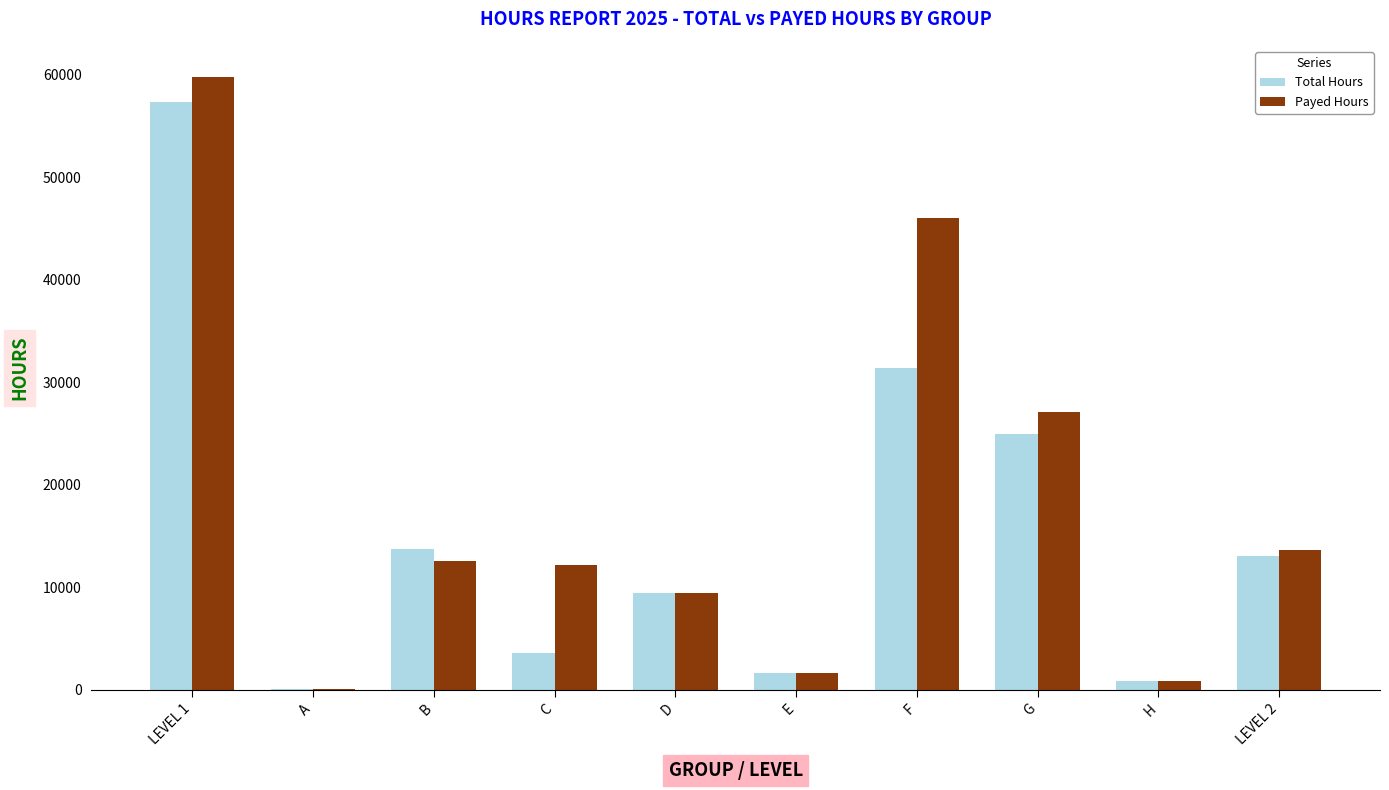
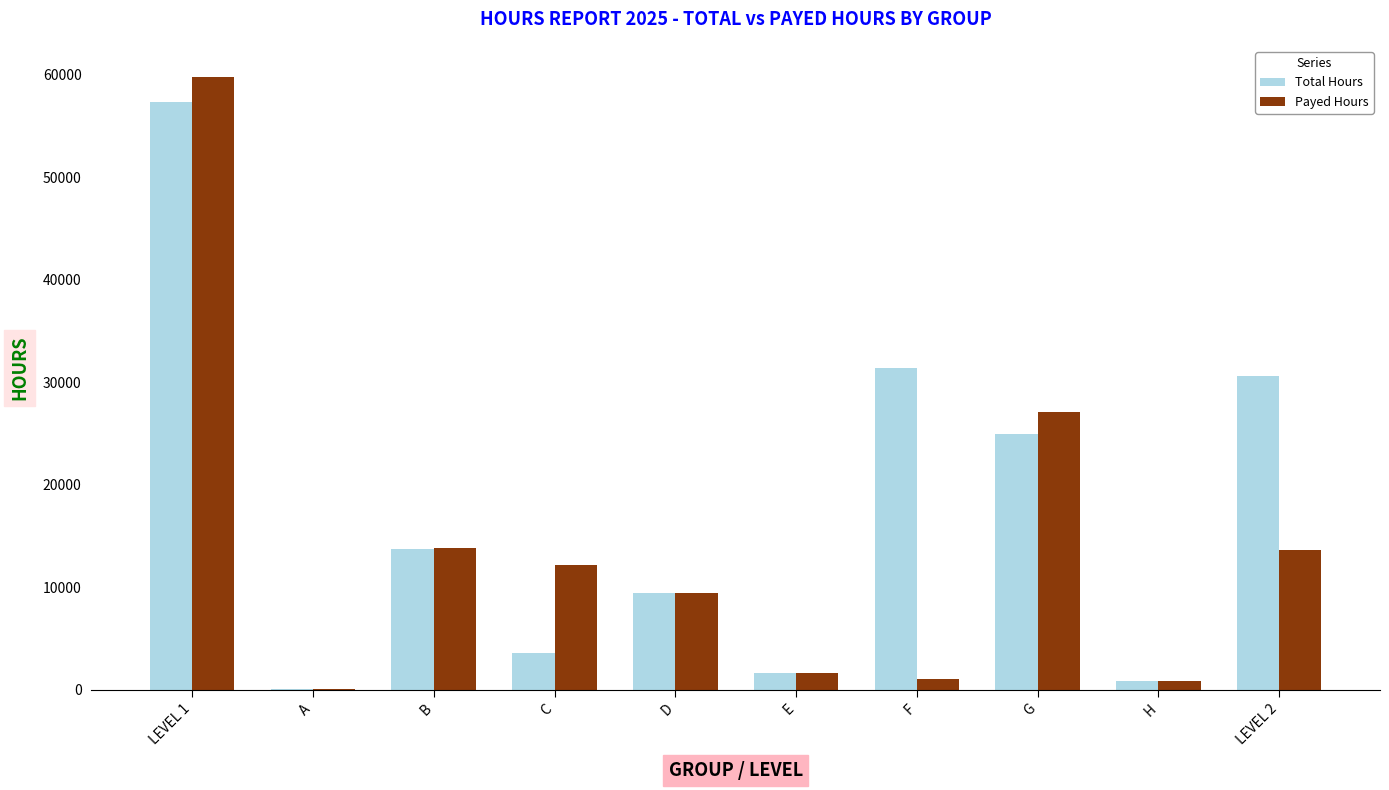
  {
    "Total Hours": {
      "LEVEL 1": 57400,
      "B": 13800,
      "C": 3600,
      "D": 9500,
      "E": 1600,
      "F": 31400,
      "G": 24900,
      "H": 800,
-     "LEVEL 2": 13100
+     "LEVEL 2": 30600
    },
    "Payed Hours": {
      "LEVEL 1": 59800,
-     "B": 12600,
+     "B": 13900,
      "C": 12200,
      "D": 9500,
      "E": 1600,
-     "F": 46000,
+     "F": 1100,
      "G": 27100,
      "H": 800,
      "LEVEL 2": 13600
    }
  }
